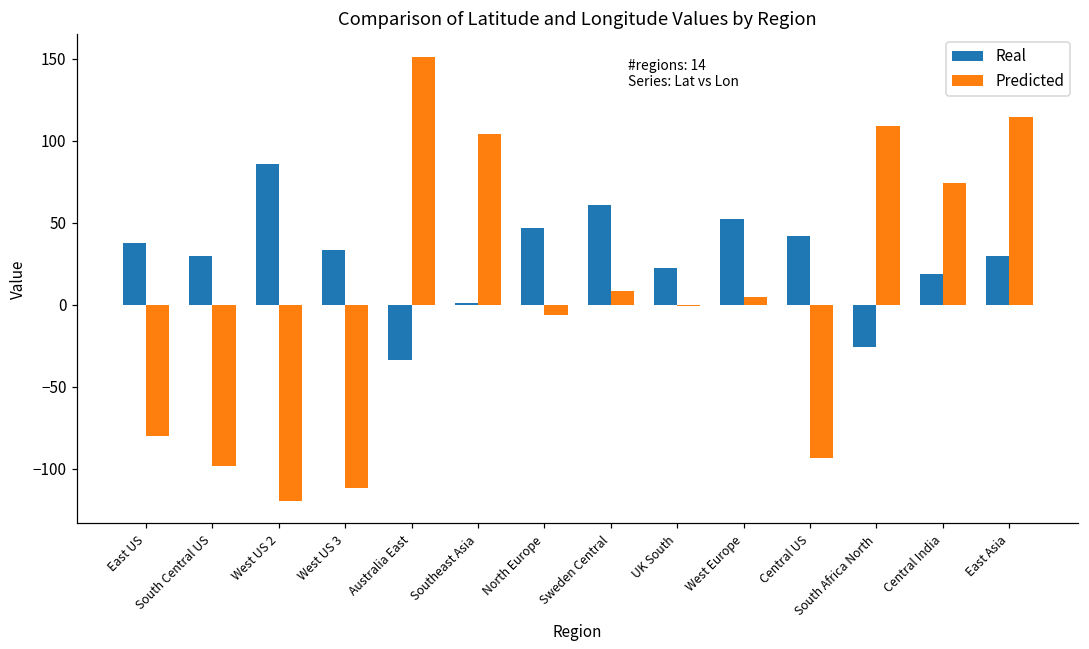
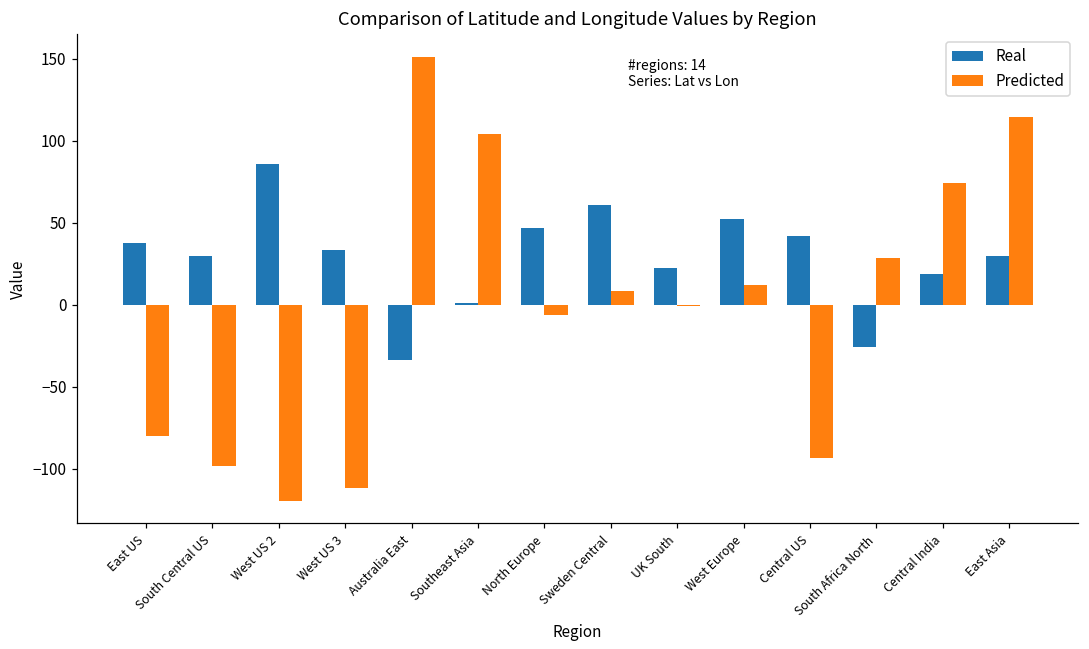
  {
    "Real": {
      "East US": 37,
      "South Central US": 29,
      "West US 2": 86,
      "West US 3": 33,
      "Australia East": -34,
      "North Europe": 47,
      "Sweden Central": 61,
      "UK South": 22,
      "West Europe": 52,
      "Central US": 42,
      "South Africa North": -26,
      "Central India": 19,
      "East Asia": 30
    },
    "Predicted": {
      "East US": -80,
      "South Central US": -99,
      "West US 2": -120,
      "West US 3": -112,
      "Australia East": 151,
      "Southeast Asia": 104,
      "North Europe": -6,
      "Sweden Central": 9,
-     "West Europe": 5,
+     "West Europe": 12,
      "Central US": -94,
-     "South Africa North": 109,
+     "South Africa North": 28,
      "Central India": 74,
      "East Asia": 114
    }
  }
